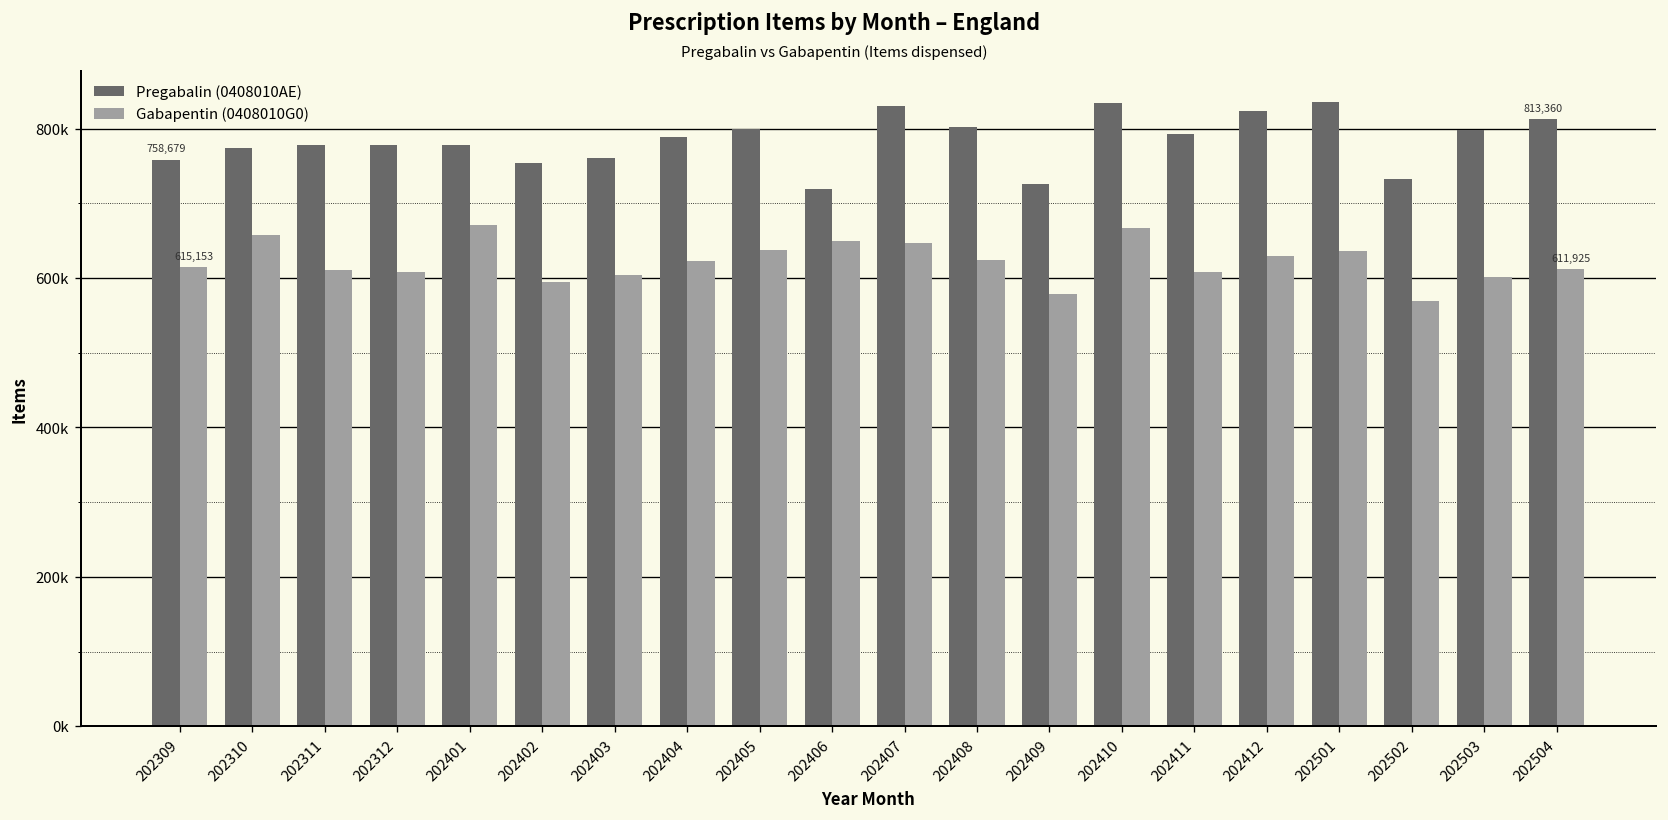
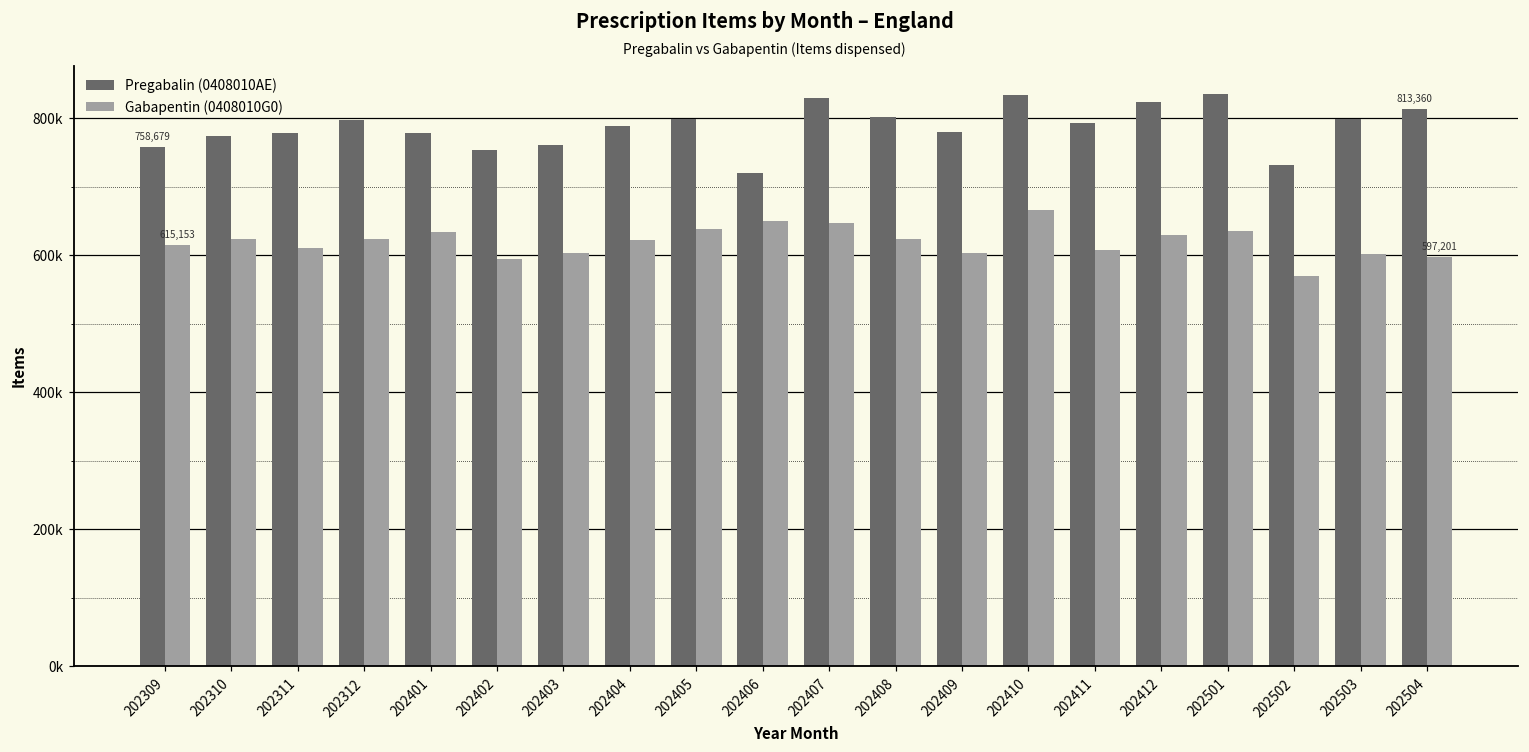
  {
    "Pregabalin (0408010AE)": {
      "202310": "770000",
      "202311": "780000",
-     "202312": "780000",
+     "202312": "800000",
      "202401": "780000",
      "202402": "750000",
      "202403": "760000",
      "202404": "790000",
      "202405": "800000",
      "202406": "720000",
      "202407": "830000",
      "202408": "800000",
-     "202409": "730000",
+     "202409": "780000",
      "202410": "830000",
      "202411": "790000",
      "202412": "820000",
      "202501": "840000",
      "202502": "730000",
      "202503": "800000"
    },
    "Gabapentin (0408010G0)": {
      "202309": "615,153",
-     "202310": "660000",
-     "202312": "610000",
-     "202401": "670000",
-     "202409": "580000",
-     "202504": "611,925"
+     "202310": "620000",
+     "202312": "620000",
+     "202401": "630000",
+     "202409": "600000",
+     "202504": "597,201"
    }
  }
